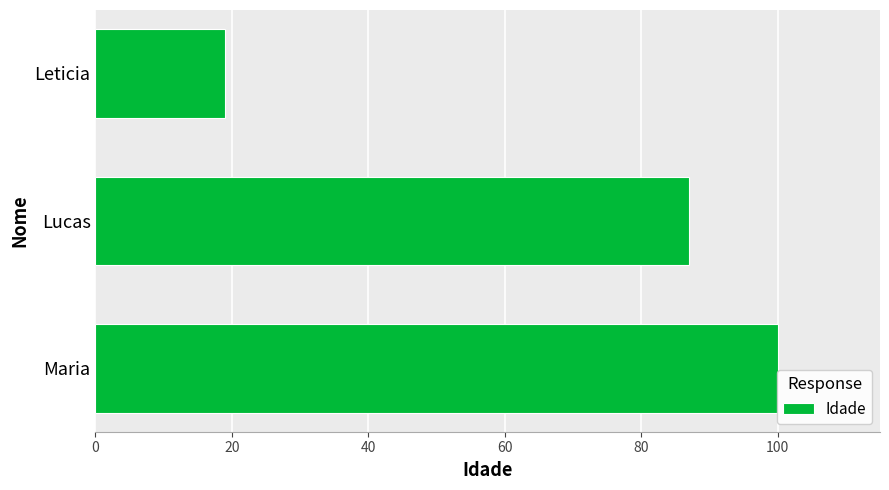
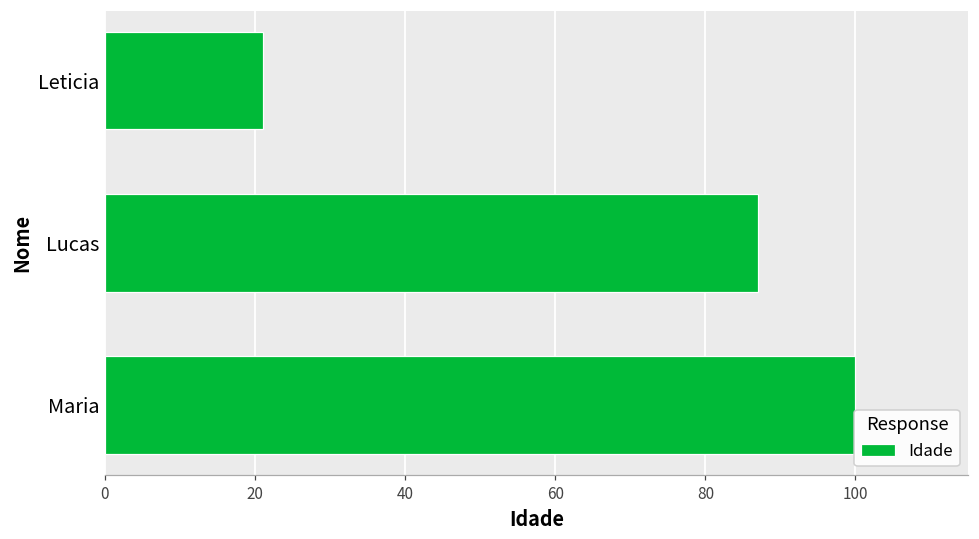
  {
-   "Leticia": 19,
+   "Leticia": 21,
    "Lucas": 87,
    "Maria": 100
  }
